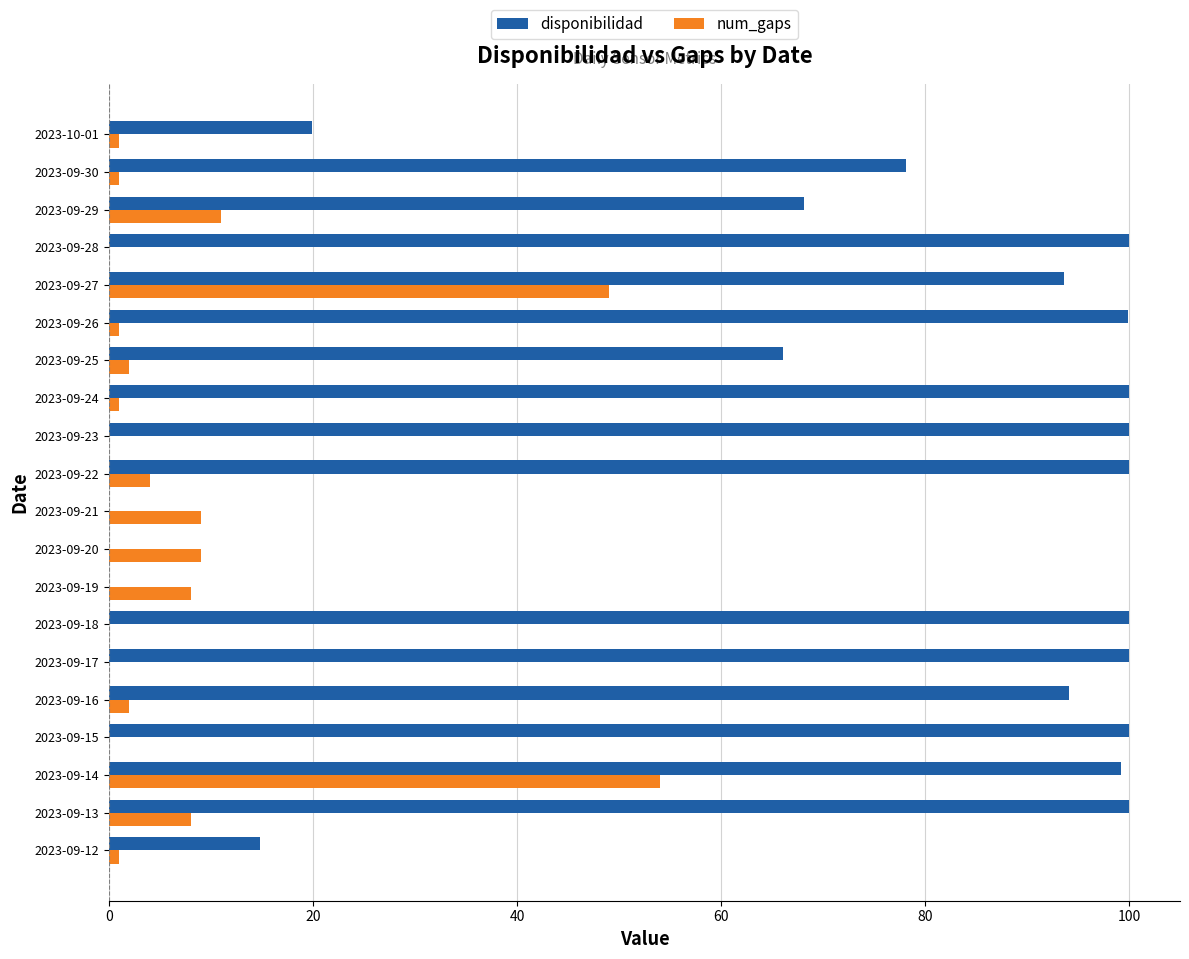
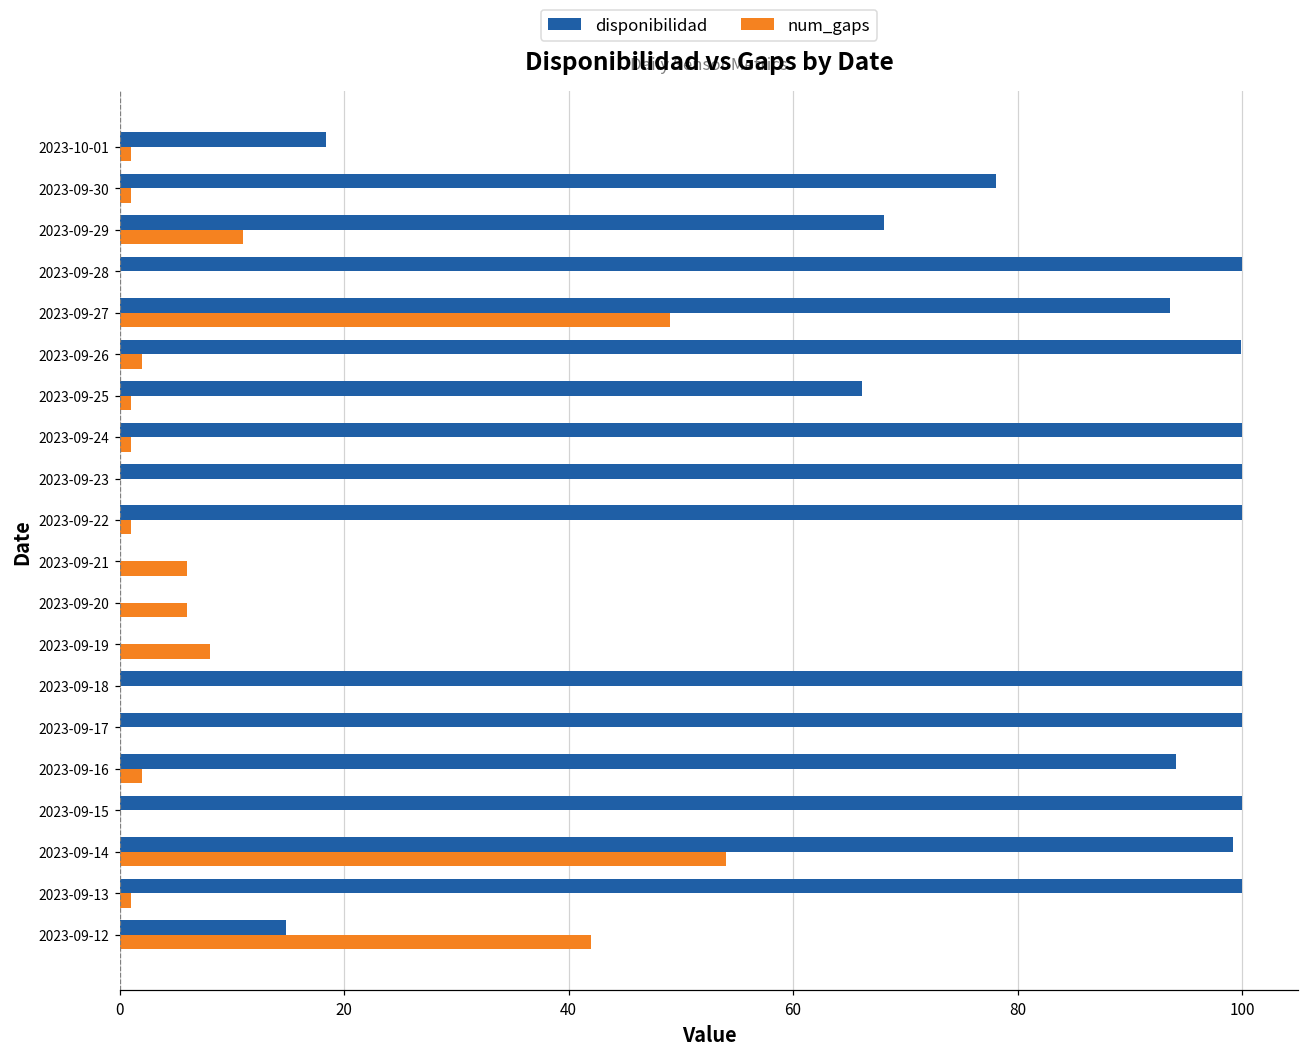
  {
    "disponibilidad": {
-     "2023-10-01": 19.9,
+     "2023-10-01": 18.4,
      "2023-09-30": 78.1,
      "2023-09-29": 68.1,
      "2023-09-28": 100.0,
      "2023-09-27": 93.6,
      "2023-09-26": 99.9,
      "2023-09-25": 66.1,
      "2023-09-24": 100.0,
      "2023-09-23": 100.0,
      "2023-09-22": 100.0,
      "2023-09-21": 0.0,
      "2023-09-20": 0.0,
      "2023-09-19": 0.0,
      "2023-09-18": 100.0,
      "2023-09-17": 100.0,
      "2023-09-16": 94.1,
      "2023-09-15": 100.0,
      "2023-09-14": 99.2,
      "2023-09-13": 100.0,
      "2023-09-12": 14.8
    },
    "num_gaps": {
      "2023-10-01": 1,
      "2023-09-30": 1,
      "2023-09-29": 11,
      "2023-09-28": 0,
      "2023-09-27": 49,
-     "2023-09-26": 1,
-     "2023-09-25": 2,
+     "2023-09-26": 2,
+     "2023-09-25": 1,
      "2023-09-24": 1,
      "2023-09-23": 0,
-     "2023-09-22": 4,
-     "2023-09-21": 9,
-     "2023-09-20": 9,
+     "2023-09-22": 1,
+     "2023-09-21": 6,
+     "2023-09-20": 6,
      "2023-09-19": 8,
      "2023-09-18": 0,
      "2023-09-17": 0,
      "2023-09-16": 2,
      "2023-09-15": 0,
      "2023-09-14": 54,
-     "2023-09-13": 8,
-     "2023-09-12": 1
+     "2023-09-13": 1,
+     "2023-09-12": 42
    }
  }
